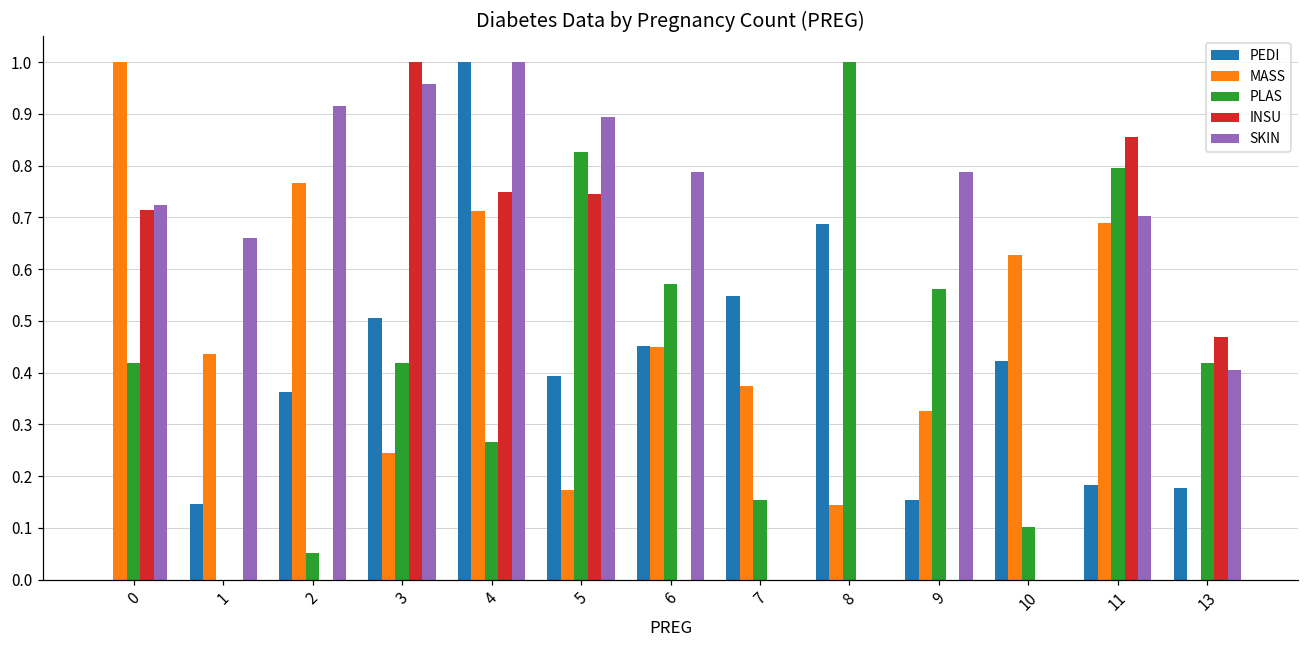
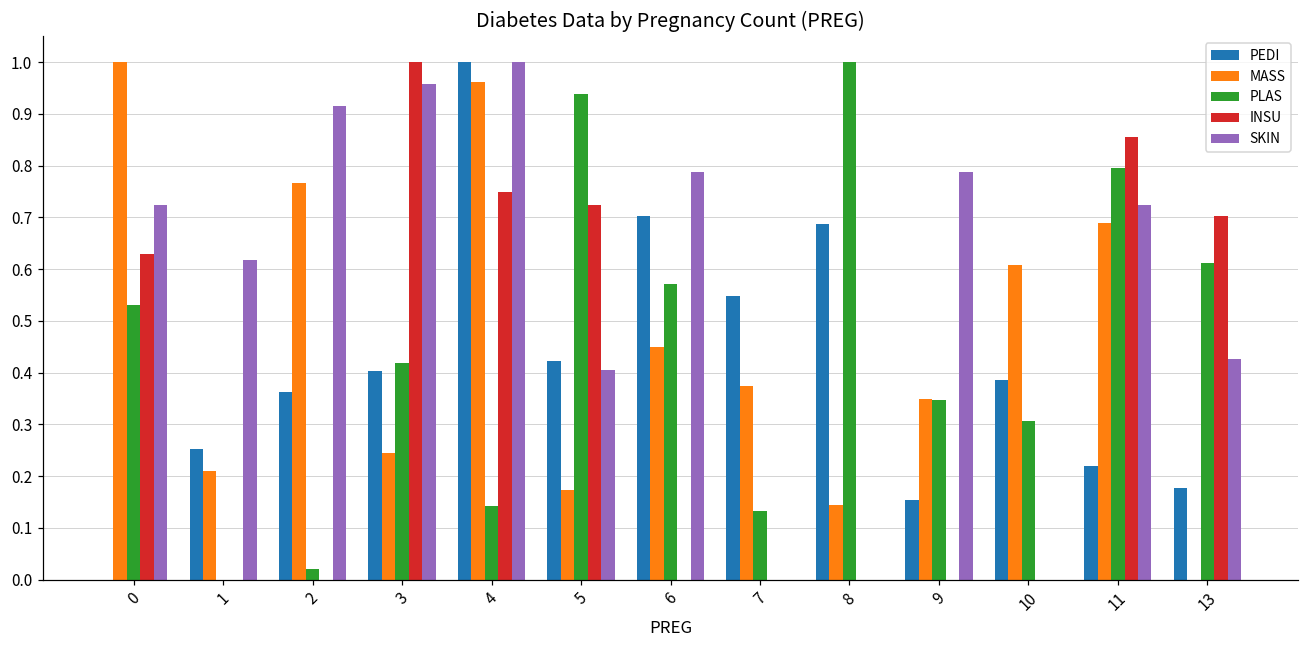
  {
    "PEDI": {
      "0": 0.00,
-     "1": 0.15,
+     "1": 0.25,
      "2": 0.36,
-     "3": 0.51,
+     "3": 0.40,
      "4": 1.00,
-     "5": 0.39,
-     "6": 0.45,
+     "5": 0.42,
+     "6": 0.70,
      "7": 0.55,
      "8": 0.69,
      "9": 0.15,
-     "10": 0.42,
-     "11": 0.18,
+     "10": 0.39,
+     "11": 0.22,
      "13": 0.18
    },
    "MASS": {
      "0": 1.00,
-     "1": 0.44,
+     "1": 0.21,
      "2": 0.77,
      "3": 0.24,
-     "4": 0.71,
+     "4": 0.96,
      "5": 0.17,
      "6": 0.45,
      "7": 0.37,
      "8": 0.14,
-     "9": 0.33,
-     "10": 0.63,
+     "9": 0.35,
+     "10": 0.61,
      "11": 0.69,
      "13": 0.00
    },
    "PLAS": {
-     "0": 0.42,
+     "0": 0.53,
      "1": 0.00,
-     "2": 0.05,
+     "2": 0.02,
      "3": 0.42,
-     "4": 0.27,
-     "5": 0.83,
+     "4": 0.14,
+     "5": 0.94,
      "6": 0.57,
-     "7": 0.15,
+     "7": 0.13,
      "8": 1.00,
-     "9": 0.56,
-     "10": 0.10,
+     "9": 0.35,
+     "10": 0.31,
      "11": 0.80,
-     "13": 0.42
+     "13": 0.61
    },
    "INSU": {
-     "0": 0.71,
+     "0": 0.63,
      "1": 0.00,
      "2": 0.00,
      "3": 1.00,
      "4": 0.75,
-     "5": 0.74,
+     "5": 0.72,
      "6": 0.00,
      "7": 0.00,
      "8": 0.00,
      "9": 0.00,
      "10": 0.00,
      "11": 0.86,
-     "13": 0.47
+     "13": 0.70
    },
    "SKIN": {
      "0": 0.72,
-     "1": 0.66,
+     "1": 0.62,
      "2": 0.91,
      "3": 0.96,
      "4": 1.00,
-     "5": 0.89,
+     "5": 0.40,
      "6": 0.79,
      "7": 0.00,
      "8": 0.00,
      "9": 0.79,
      "10": 0.00,
-     "11": 0.70,
-     "13": 0.40
+     "11": 0.72,
+     "13": 0.43
    }
  }
